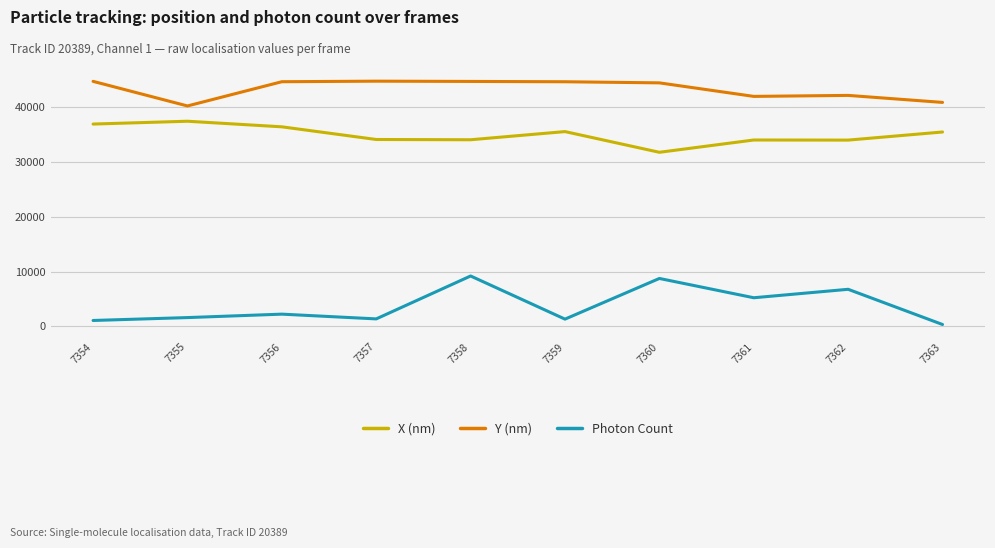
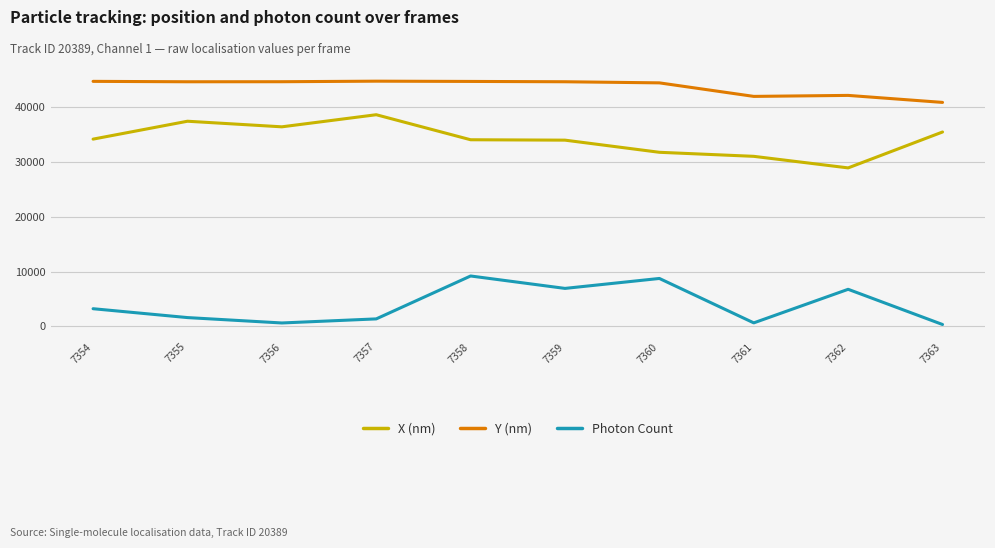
  {
    "X (nm)": {
-     "7354": 37000,
+     "7354": 34000,
      "7355": 37000,
      "7356": 36000,
-     "7357": 34000,
+     "7357": 39000,
      "7358": 34000,
-     "7359": 35000,
+     "7359": 34000,
      "7360": 32000,
-     "7361": 34000,
-     "7362": 34000,
+     "7361": 31000,
+     "7362": 29000,
      "7363": 35000
    },
    "Y (nm)": {
      "7354": 45000,
-     "7355": 40000,
+     "7355": 45000,
      "7356": 45000,
      "7357": 45000,
      "7358": 45000,
      "7359": 45000,
      "7360": 44000,
      "7361": 42000,
      "7362": 42000,
      "7363": 41000
    },
    "Photon Count": {
-     "7354": 1000,
+     "7354": 3000,
      "7355": 2000,
-     "7356": 2000,
+     "7356": 1000,
      "7357": 1000,
      "7358": 9000,
-     "7359": 1000,
+     "7359": 7000,
      "7360": 9000,
-     "7361": 5000,
+     "7361": 1000,
      "7362": 7000,
      "7363": 0
    }
  }
